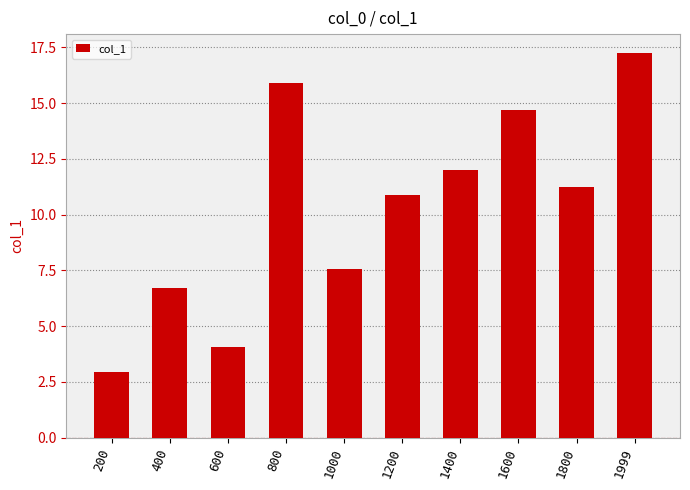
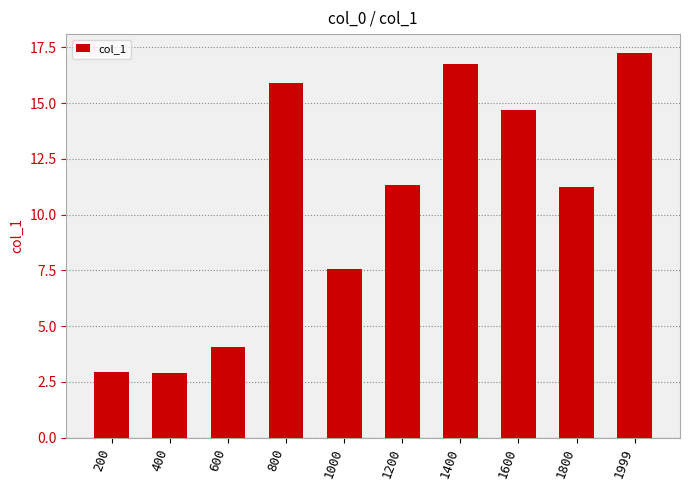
  {
    "200": 2.9,
-   "400": 6.7,
+   "400": 2.9,
    "600": 4.1,
    "800": 15.9,
    "1000": 7.6,
-   "1200": 10.9,
-   "1400": 12.0,
+   "1200": 11.3,
+   "1400": 16.7,
    "1600": 14.7,
    "1800": 11.2,
    "1999": 17.2
  }
